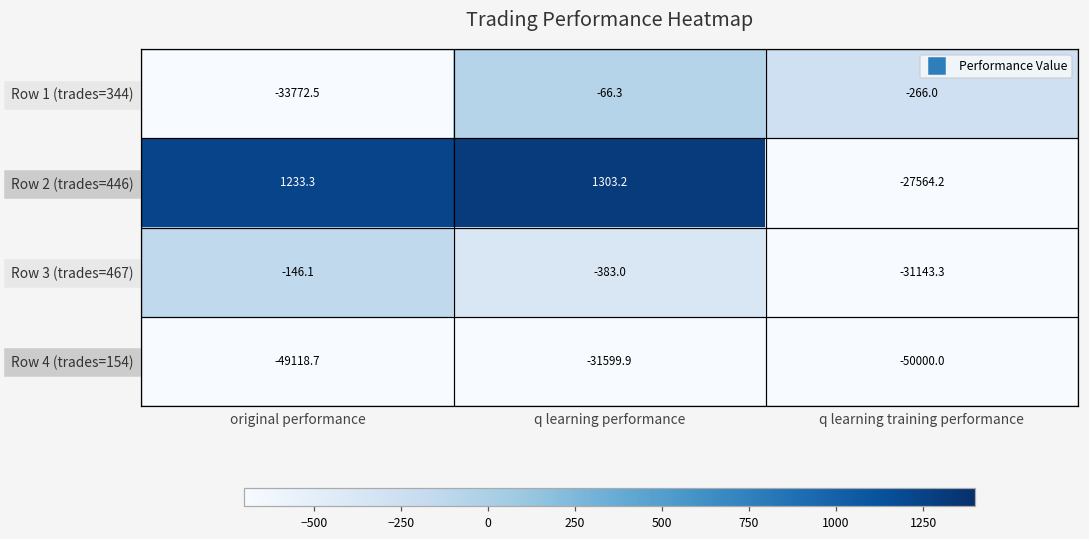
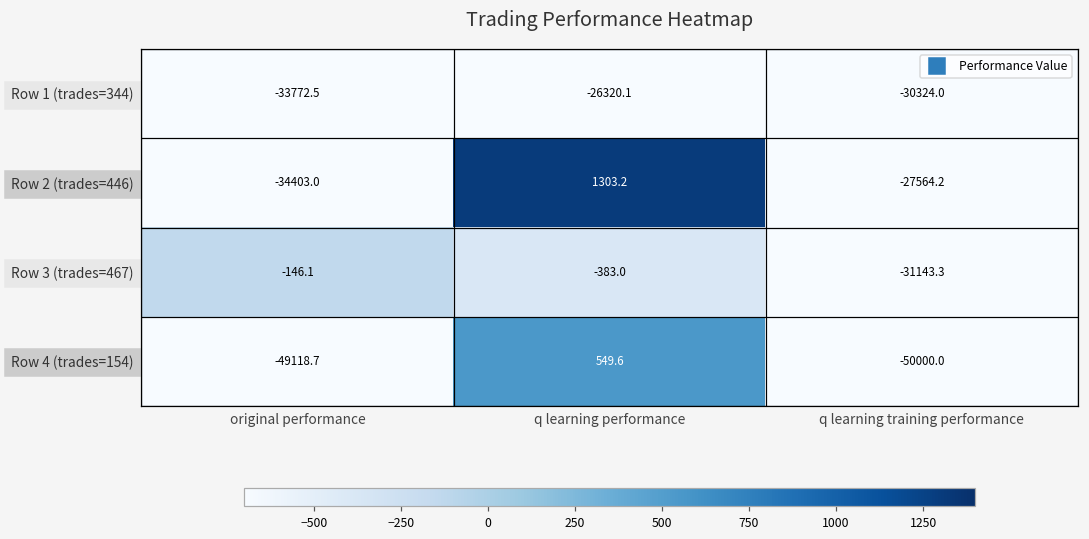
  {
    "Row 1 (trades=344)": {
      "original performance": -33772.5,
-     "q learning performance": -66.3,
-     "q learning training performance": -266.0
+     "q learning performance": -26320.1,
+     "q learning training performance": -30324.0
    },
    "Row 2 (trades=446)": {
-     "original performance": 1233.3,
+     "original performance": -34403.0,
      "q learning performance": 1303.2,
      "q learning training performance": -27564.2
    },
    "Row 3 (trades=467)": {
      "original performance": -146.1,
      "q learning performance": -383.0,
      "q learning training performance": -31143.3
    },
    "Row 4 (trades=154)": {
      "original performance": -49118.7,
-     "q learning performance": -31599.9,
+     "q learning performance": 549.6,
      "q learning training performance": -50000.0
    }
  }
